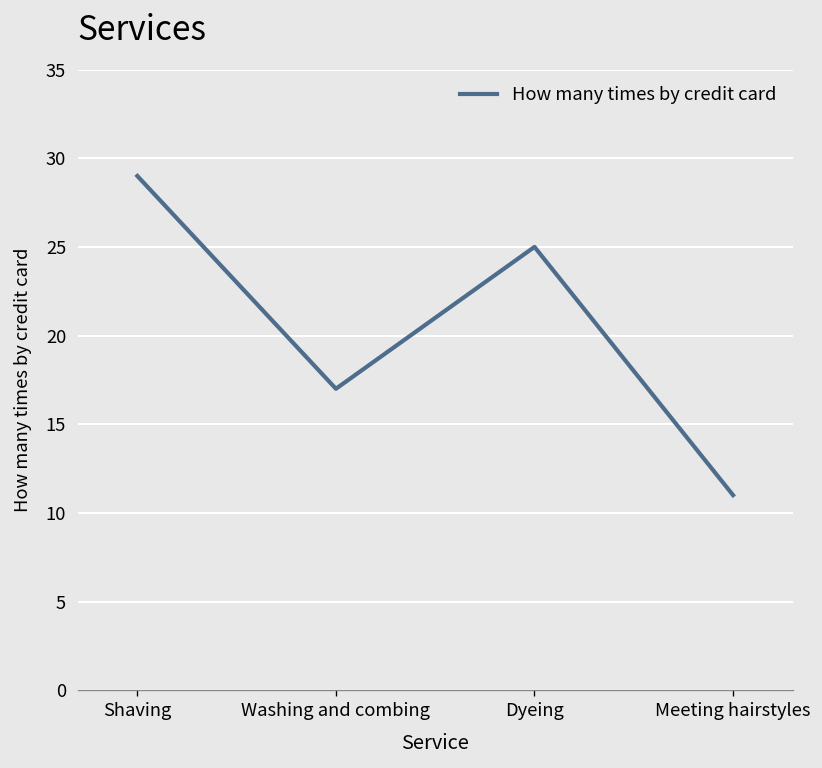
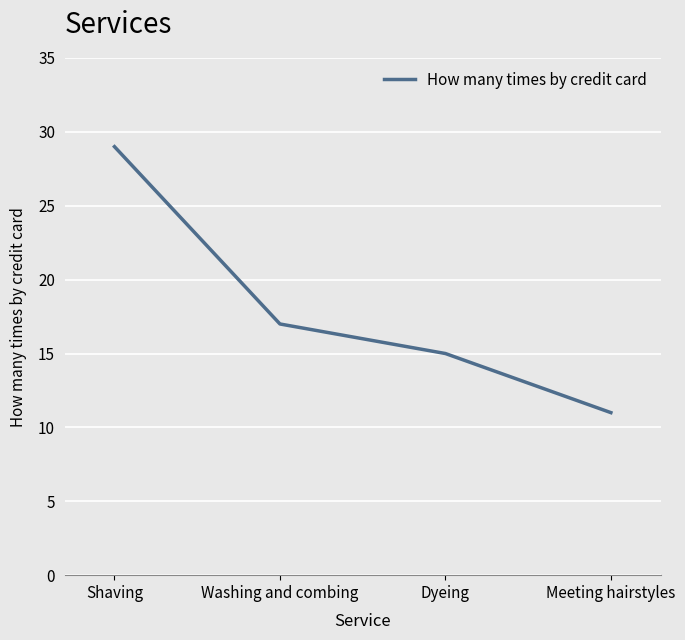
  {
    "Shaving": 29,
    "Washing and combing": 17,
-   "Dyeing": 25,
+   "Dyeing": 15,
    "Meeting hairstyles": 11
  }
